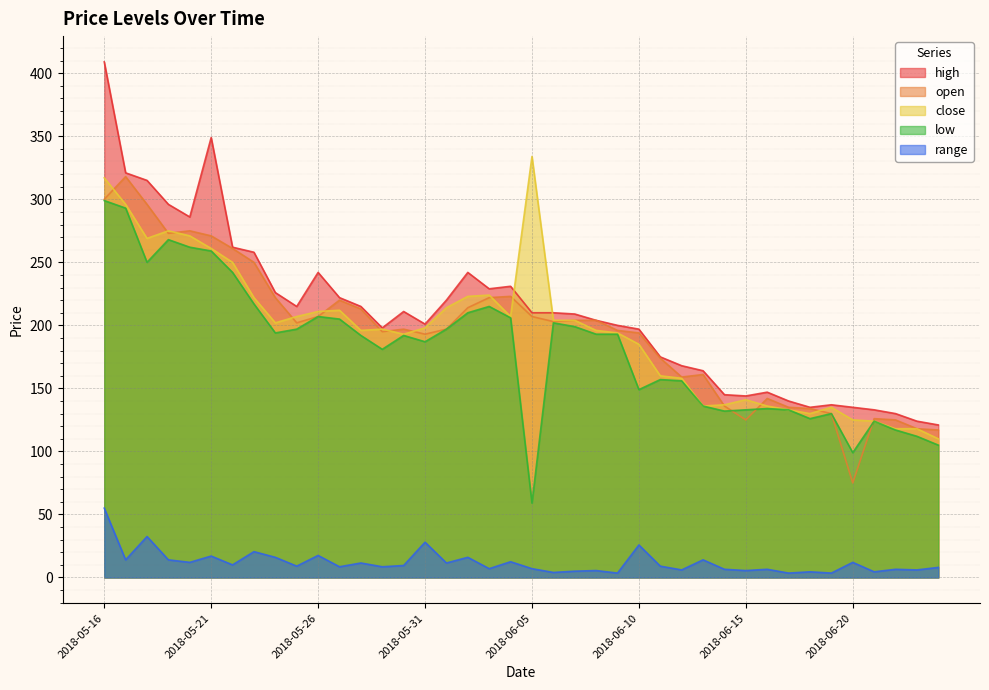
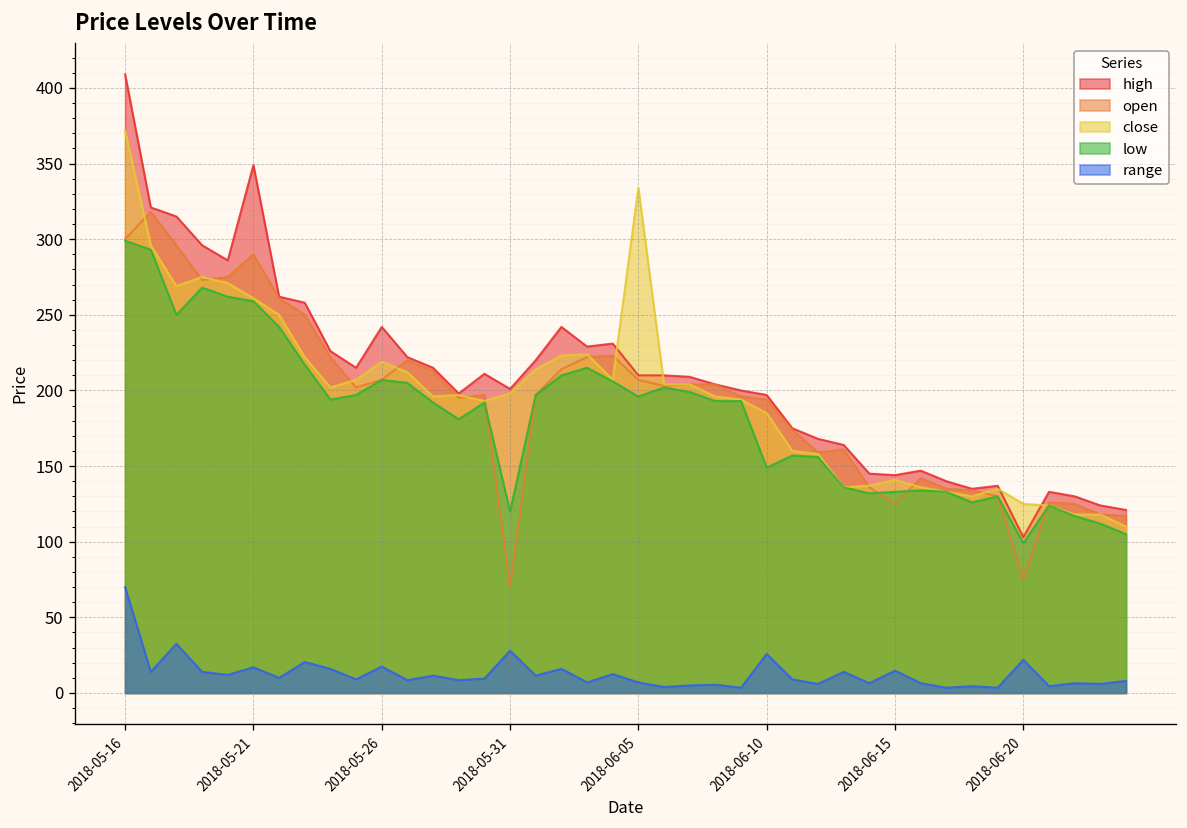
  {
    "high": {
      "2018-05-16": 409,
      "2018-05-21": 349,
      "2018-05-26": 242,
      "2018-05-31": 201,
      "2018-06-05": 210,
      "2018-06-10": 197,
      "2018-06-15": 144,
-     "2018-06-20": 135
+     "2018-06-20": 103
    },
    "open": {
-     "2018-05-21": 271,
-     "2018-05-31": 193,
+     "2018-05-21": 290,
+     "2018-05-31": 70,
      "2018-06-05": 207,
      "2018-06-10": 194,
      "2018-06-15": 125,
      "2018-06-20": 75
    },
    "close": {
-     "2018-05-16": 317,
-     "2018-05-26": 211,
+     "2018-05-16": 372,
+     "2018-05-26": 219,
      "2018-05-31": 198,
      "2018-06-05": 334,
      "2018-06-10": 185,
      "2018-06-15": 141,
      "2018-06-20": 125
    },
    "low": {
-     "2018-05-31": 187,
-     "2018-06-05": 59,
+     "2018-05-31": 120,
+     "2018-06-05": 196,
      "2018-06-10": 149,
      "2018-06-15": 133,
      "2018-06-20": 99
    },
    "range": {
-     "2018-05-16": 55,
+     "2018-05-16": 70,
      "2018-05-21": 17,
      "2018-05-26": 18,
      "2018-05-31": 28,
      "2018-06-05": 7,
      "2018-06-10": 26,
-     "2018-06-15": 6,
-     "2018-06-20": 12
+     "2018-06-15": 15,
+     "2018-06-20": 22
    }
  }
